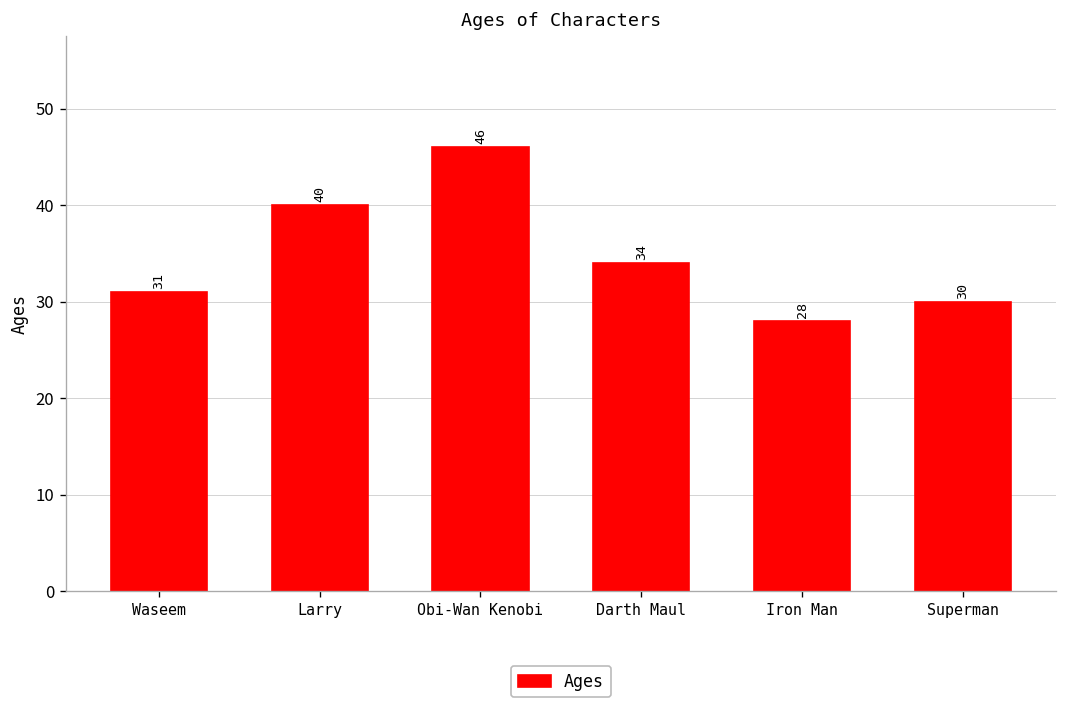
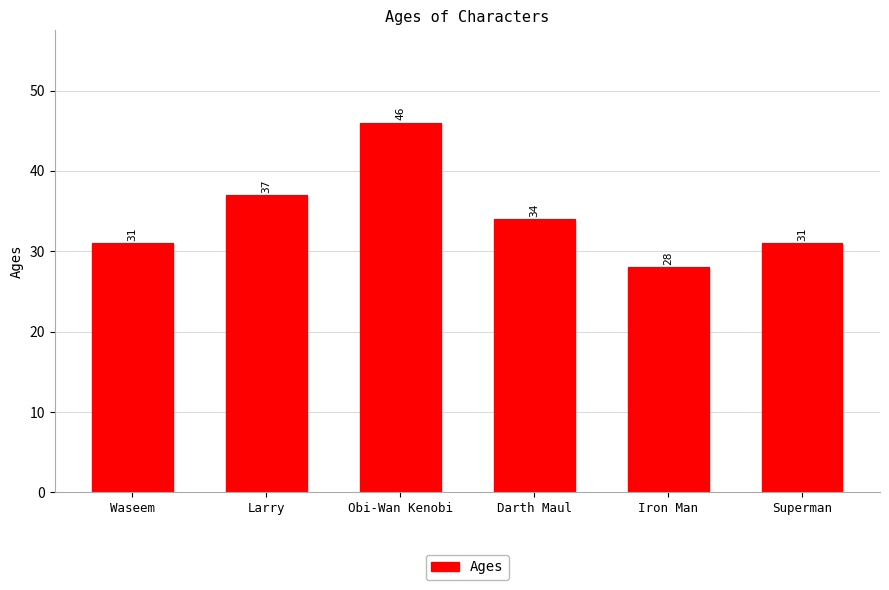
  {
    "Waseem": 31,
-   "Larry": 40,
+   "Larry": 37,
    "Obi-Wan Kenobi": 46,
    "Darth Maul": 34,
    "Iron Man": 28,
-   "Superman": 30
+   "Superman": 31
  }
